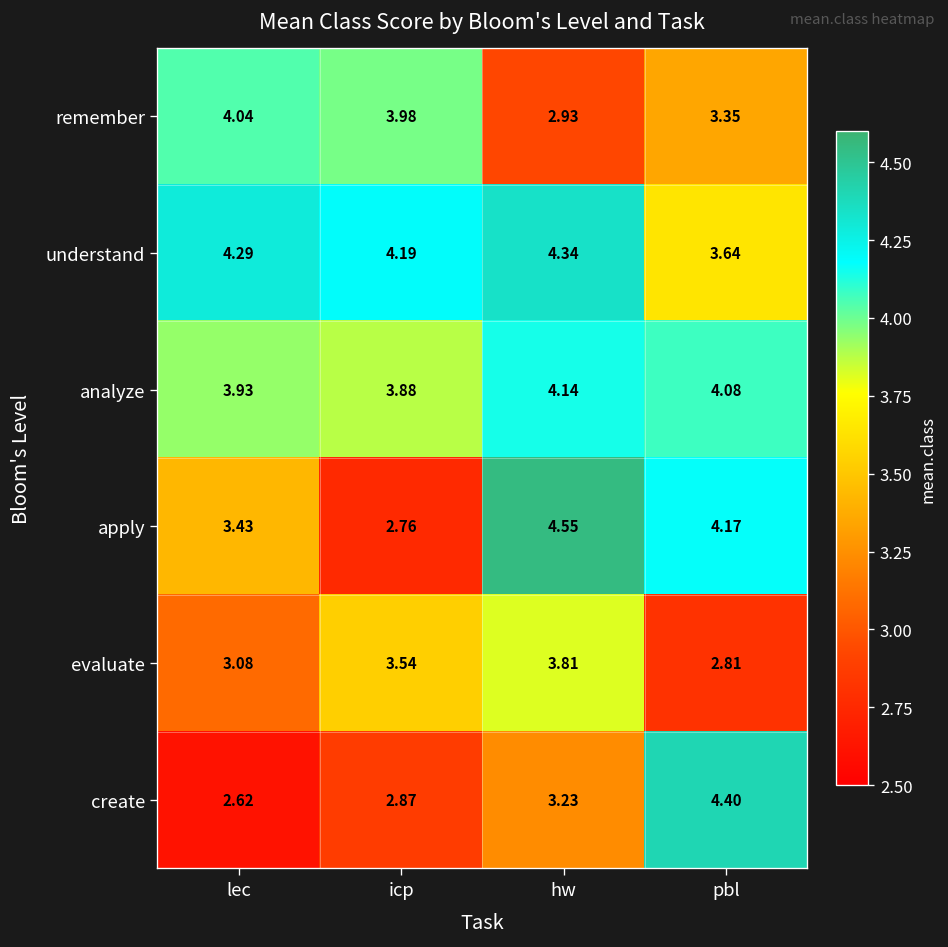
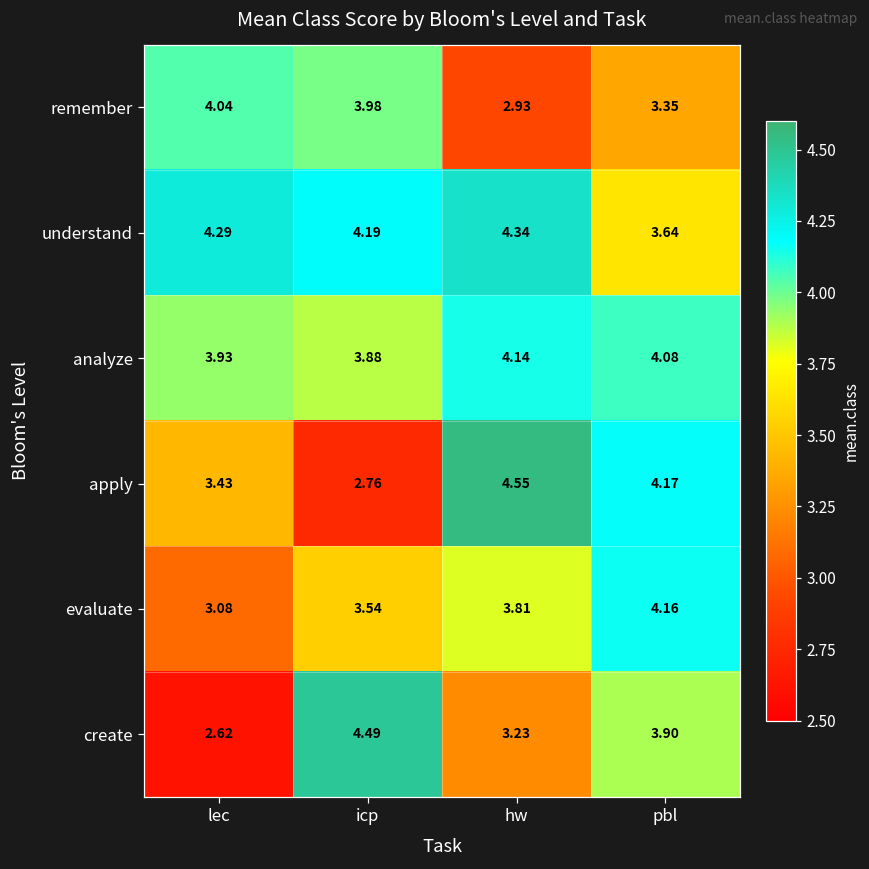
  {
    "remember": {
      "lec": 4.04,
      "icp": 3.98,
      "hw": 2.93,
      "pbl": 3.35
    },
    "understand": {
      "lec": 4.29,
      "icp": 4.19,
      "hw": 4.34,
      "pbl": 3.64
    },
    "analyze": {
      "lec": 3.93,
      "icp": 3.88,
      "hw": 4.14,
      "pbl": 4.08
    },
    "apply": {
      "lec": 3.43,
      "icp": 2.76,
      "hw": 4.55,
      "pbl": 4.17
    },
    "evaluate": {
      "lec": 3.08,
      "icp": 3.54,
      "hw": 3.81,
-     "pbl": 2.81
+     "pbl": 4.16
    },
    "create": {
      "lec": 2.62,
-     "icp": 2.87,
+     "icp": 4.49,
      "hw": 3.23,
-     "pbl": 4.40
+     "pbl": 3.90
    }
  }
